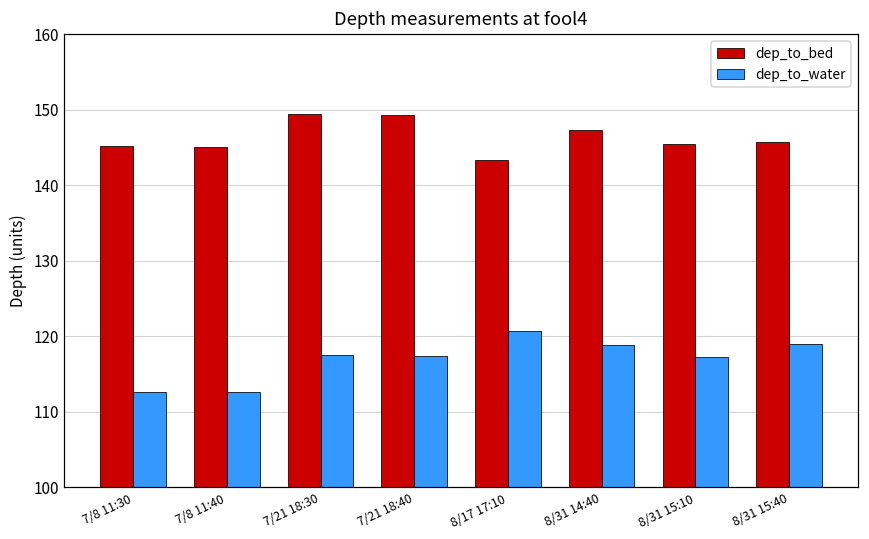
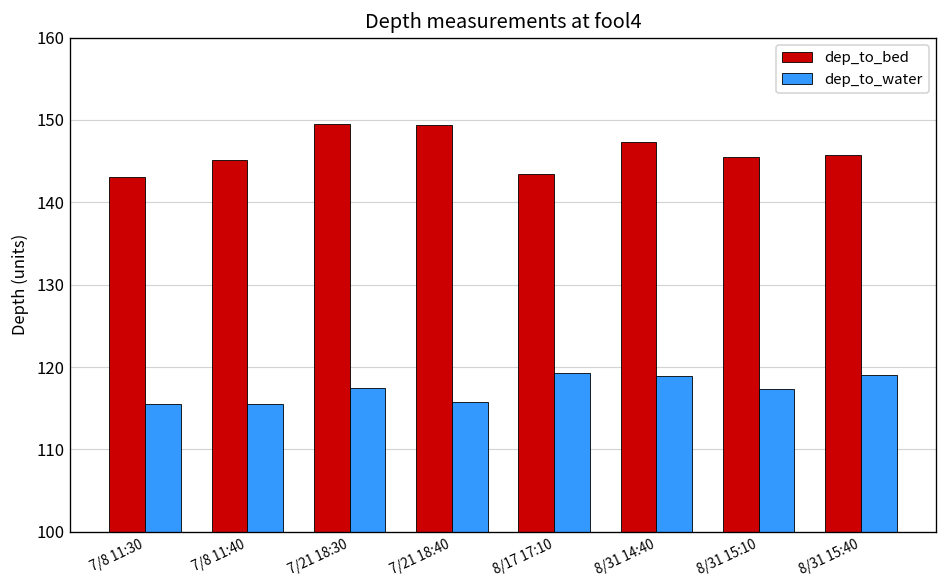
  {
    "dep_to_bed": {
-     "7/8 11:30": 145,
+     "7/8 11:30": 143,
      "7/8 11:40": 145,
      "7/21 18:30": 150,
      "7/21 18:40": 149,
      "8/17 17:10": 143,
      "8/31 14:40": 147,
      "8/31 15:10": 146,
      "8/31 15:40": 146
    },
    "dep_to_water": {
-     "7/8 11:30": 113,
-     "7/8 11:40": 113,
+     "7/8 11:30": 116,
+     "7/8 11:40": 116,
      "7/21 18:30": 118,
-     "7/21 18:40": 117,
-     "8/17 17:10": 121,
+     "7/21 18:40": 116,
+     "8/17 17:10": 119,
      "8/31 14:40": 119,
      "8/31 15:10": 117,
      "8/31 15:40": 119
    }
  }
